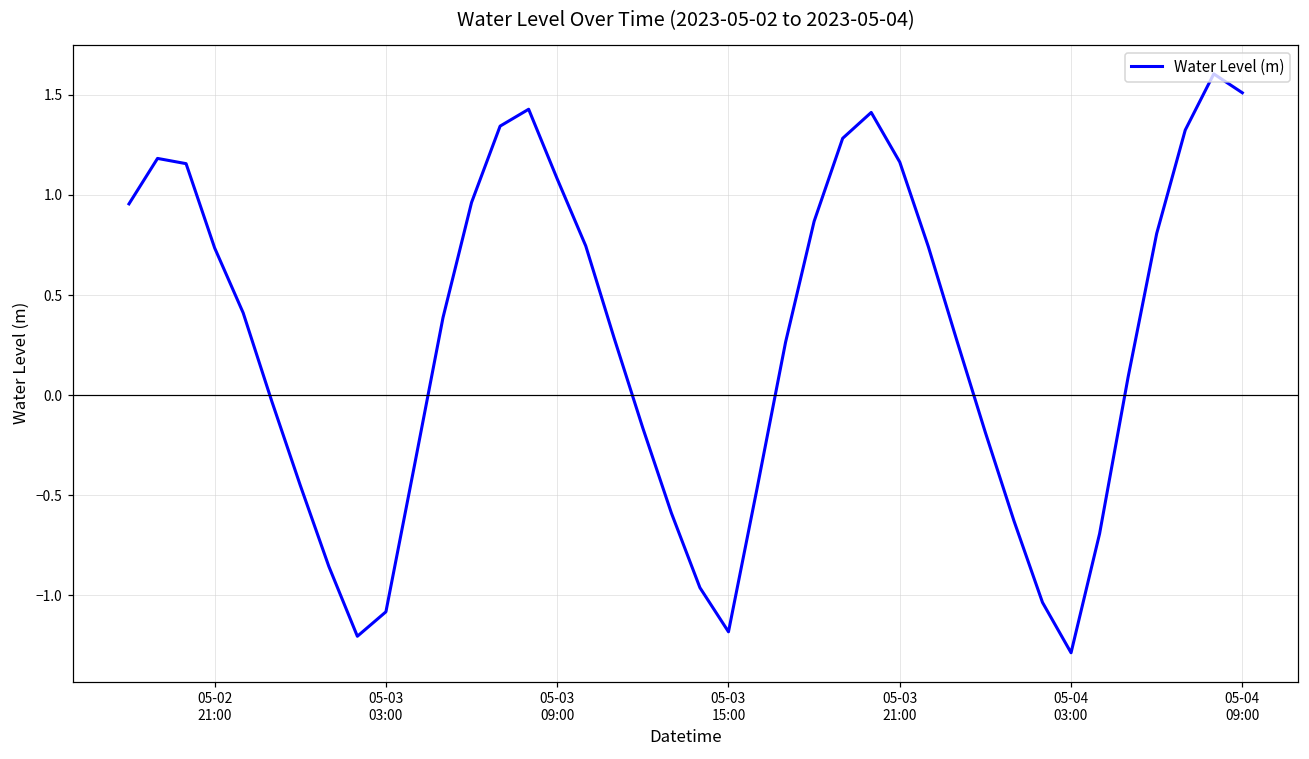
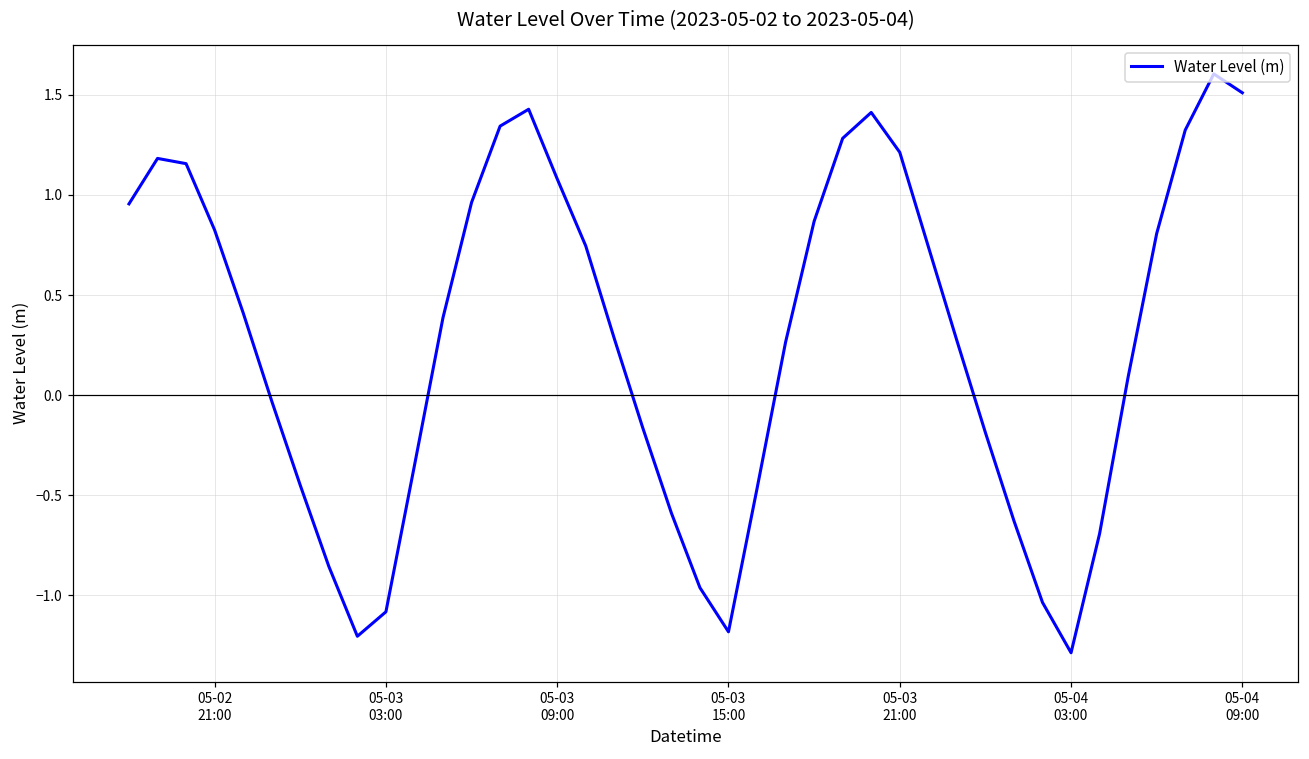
  {
-   "05-02 21:00": 0.74,
+   "05-02 21:00": 0.82,
    "05-03 03:00": -1.08,
    "05-03 09:00": 1.08,
    "05-03 15:00": -1.18,
-   "05-03 21:00": 1.16,
+   "05-03 21:00": 1.21,
    "05-04 03:00": -1.29,
    "05-04 09:00": 1.51
  }
